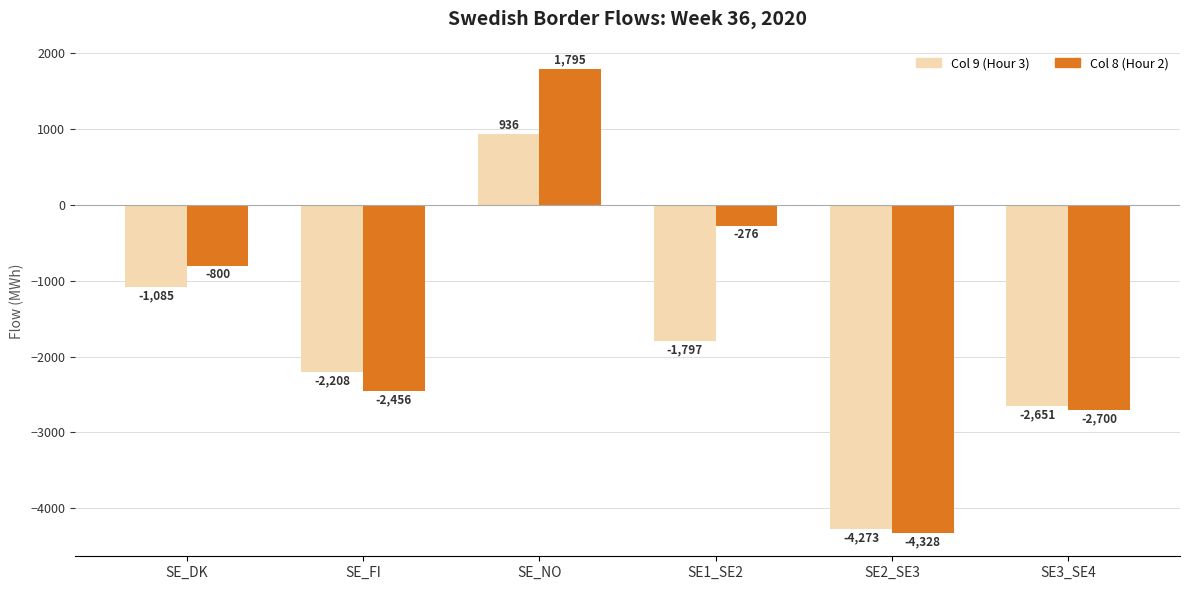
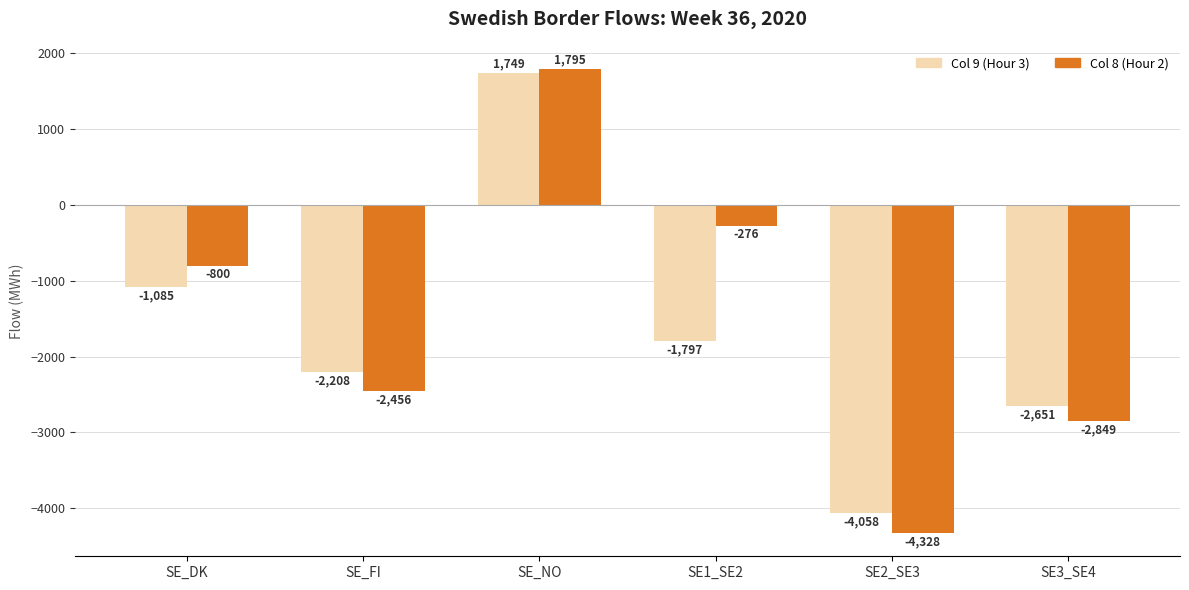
  {
    "Col 9 (Hour 3)": {
      "SE_DK": "-1,085",
      "SE_FI": "-2,208",
-     "SE_NO": "936",
+     "SE_NO": "1,749",
      "SE1_SE2": "-1,797",
-     "SE2_SE3": "-4,273",
+     "SE2_SE3": "-4,058",
      "SE3_SE4": "-2,651"
    },
    "Col 8 (Hour 2)": {
      "SE_DK": "-800",
      "SE_FI": "-2,456",
      "SE_NO": "1,795",
      "SE1_SE2": "-276",
      "SE2_SE3": "-4,328",
-     "SE3_SE4": "-2,700"
+     "SE3_SE4": "-2,849"
    }
  }
